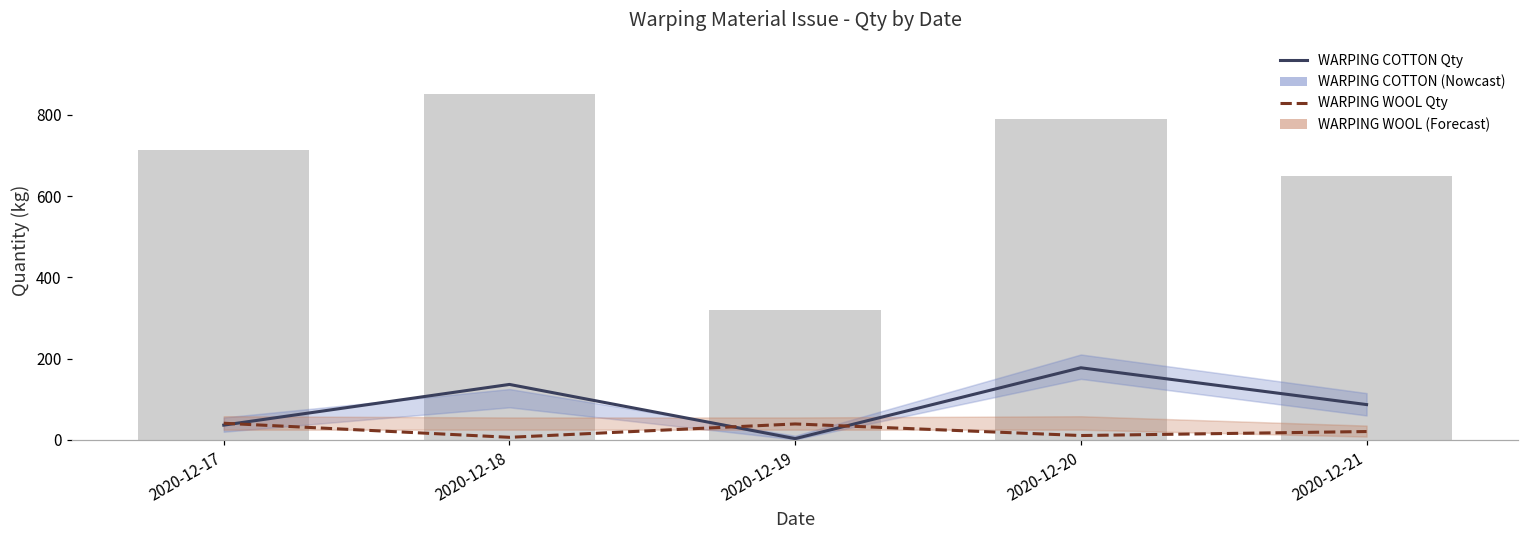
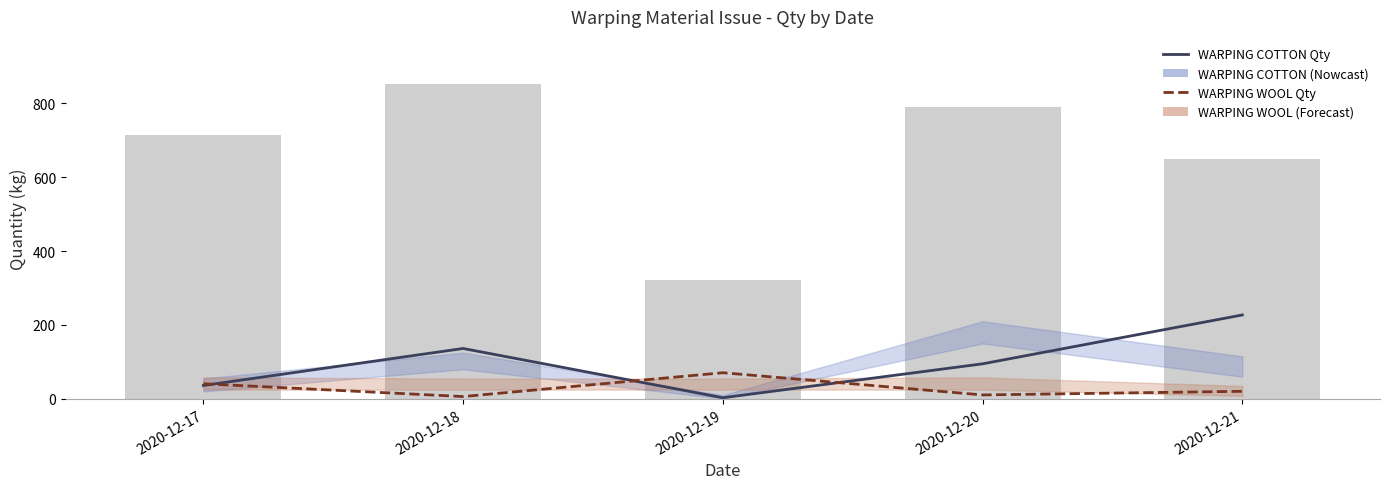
  {
    "WARPING COTTON Qty": {
      "2020-12-18": 140,
-     "2020-12-20": 180,
-     "2020-12-21": 90
+     "2020-12-20": 90,
+     "2020-12-21": 230
    },
    "WARPING WOOL Qty": {
      "2020-12-18": 10,
-     "2020-12-19": 40,
+     "2020-12-19": 70,
      "2020-12-20": 10,
      "2020-12-21": 20
    }
  }
